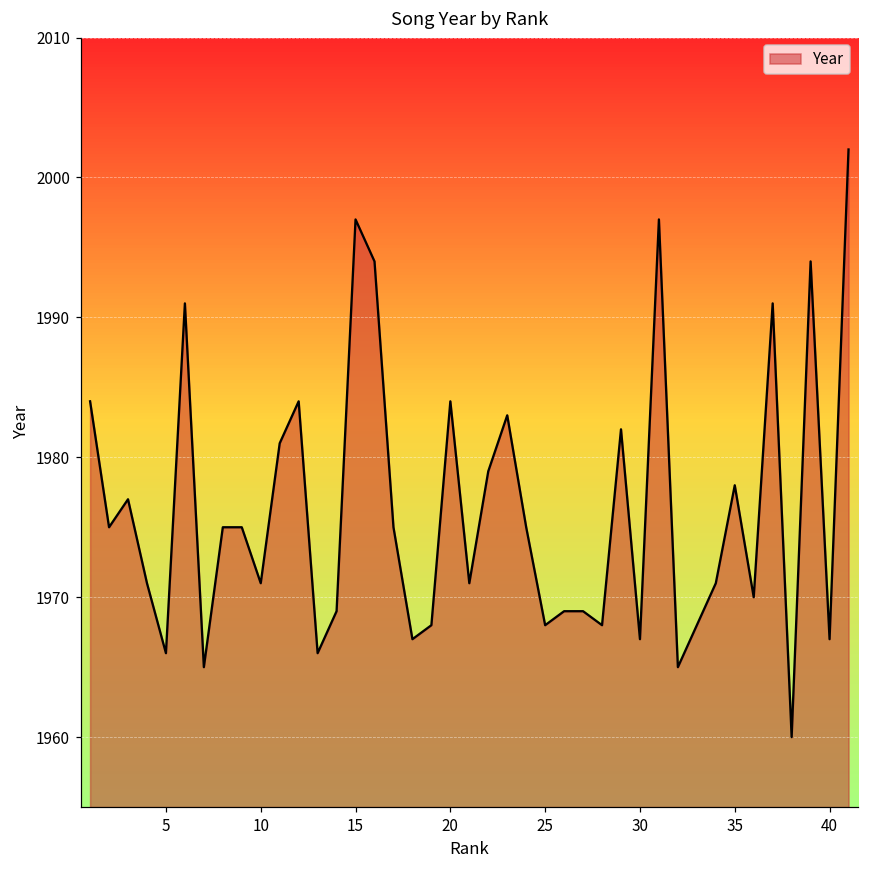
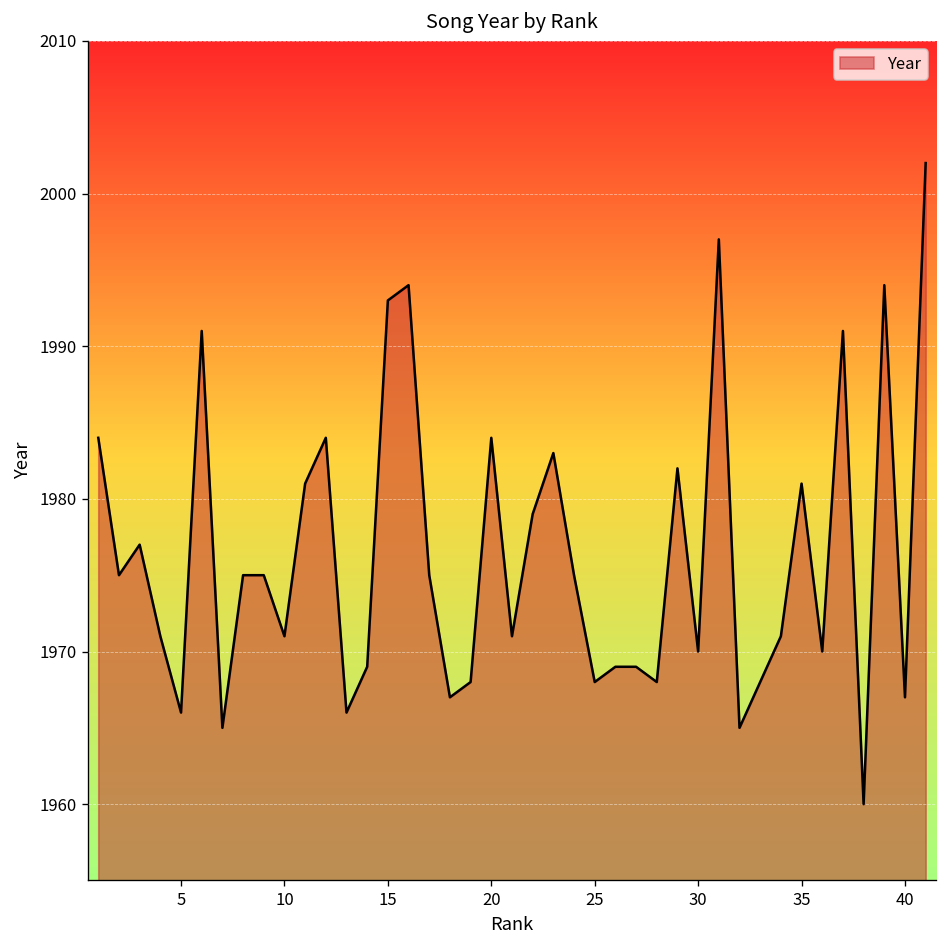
  {
    "5": 1966,
    "10": 1971,
-   "15": 1997,
+   "15": 1993,
    "20": 1984,
    "25": 1968,
-   "30": 1967,
-   "35": 1978,
+   "30": 1970,
+   "35": 1981,
    "40": 1967
  }
